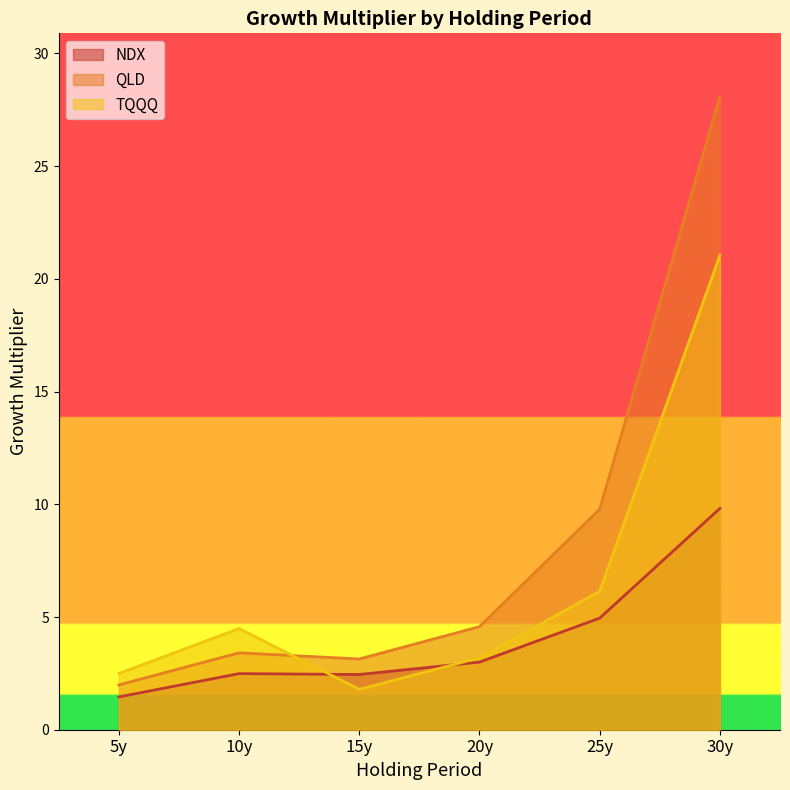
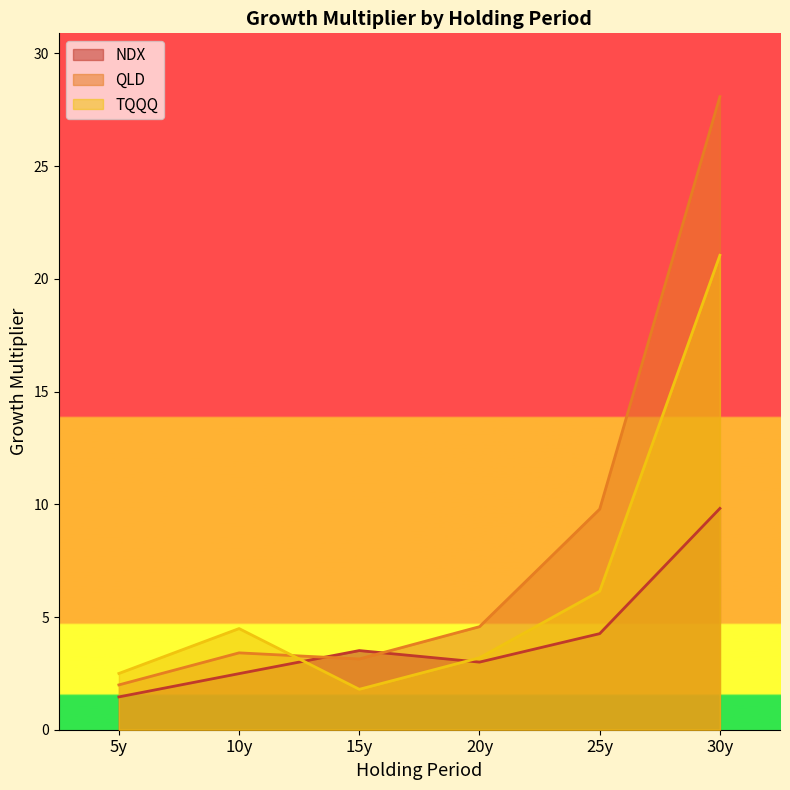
  {
    "NDX": {
      "5y": 1.5,
      "10y": 2.5,
-     "15y": 2.4,
+     "15y": 3.5,
      "20y": 3.0,
-     "25y": 5.0,
+     "25y": 4.3,
      "30y": 9.8
    }
  }
